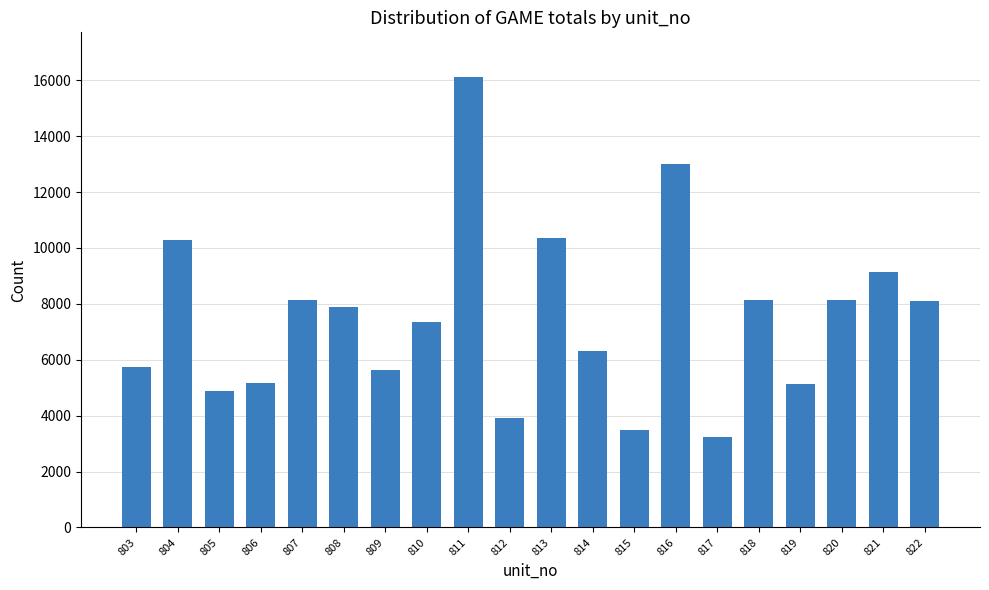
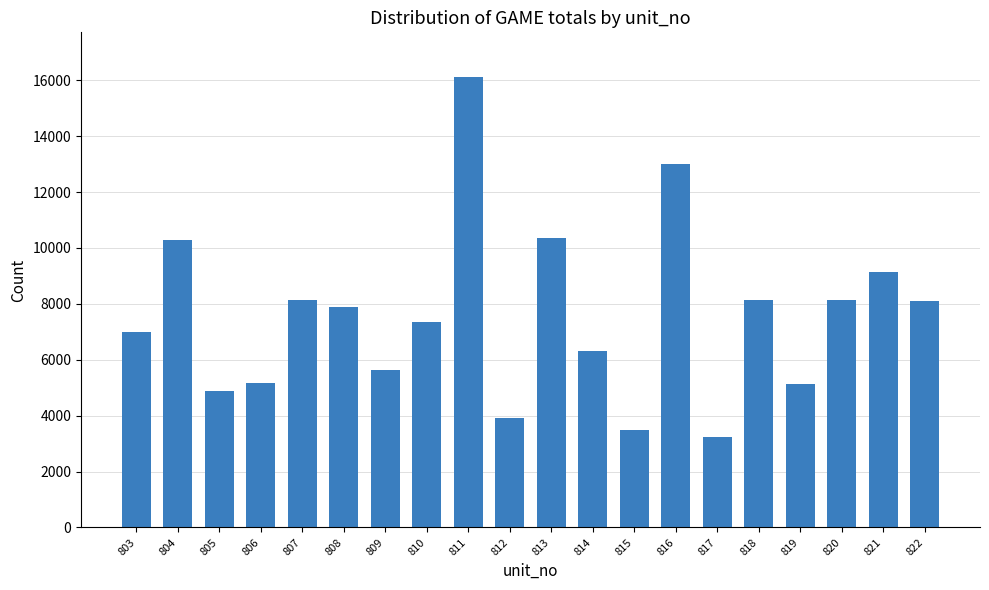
  {
-   "803": 5700,
+   "803": 7000,
    "804": 10300,
    "805": 4900,
    "806": 5200,
    "807": 8100,
    "808": 7900,
    "809": 5600,
    "810": 7400,
    "811": 16100,
    "812": 3900,
    "813": 10400,
    "814": 6300,
    "815": 3500,
    "816": 13000,
    "817": 3200,
    "818": 8100,
    "819": 5200,
    "820": 8100,
    "821": 9200,
    "822": 8100
  }
